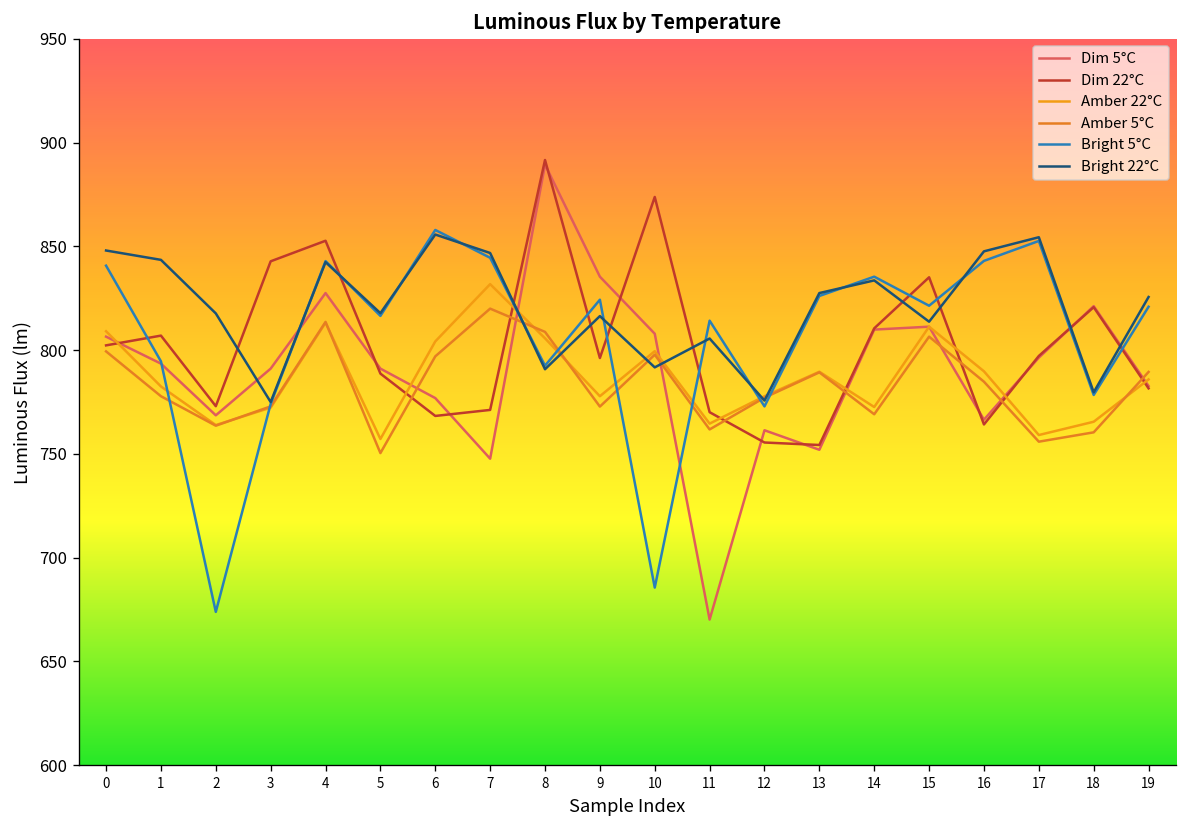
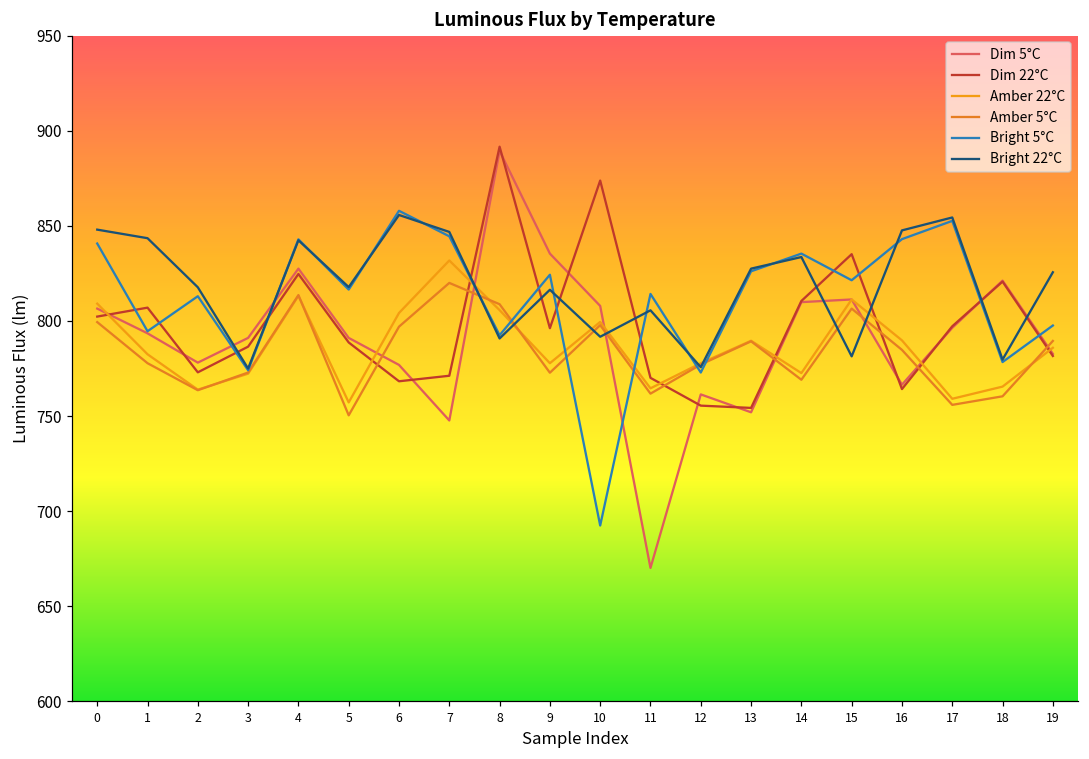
  {
    "Dim 5°C": {
      "0": 807,
-     "2": 769,
+     "2": 778,
      "3": 791,
      "4": 828,
      "5": 791,
      "6": 777,
      "7": 748,
      "8": 889,
      "9": 835,
      "10": 808,
      "11": 670,
      "12": 761,
      "13": 752,
      "16": 767
    },
    "Dim 22°C": {
      "0": 802,
      "1": 807,
      "2": 773,
-     "3": 843,
-     "4": 853,
+     "3": 787,
+     "4": 825,
      "5": 789,
      "6": 768,
      "7": 771,
      "8": 892,
      "9": 796,
      "10": 874,
      "11": 770,
      "12": 756,
      "13": 754,
      "15": 835,
      "16": 764
    },
    "Bright 5°C": {
      "0": 841,
-     "2": 674,
+     "2": 813,
      "6": 858,
      "7": 845,
      "8": 793,
      "9": 824,
-     "10": 686,
+     "10": 693,
      "11": 814,
      "12": 773,
      "14": 835,
      "15": 821,
      "16": 843,
      "17": 853,
-     "19": 821
+     "19": 798
    },
    "Bright 22°C": {
      "0": 848,
      "1": 844,
      "2": 818,
      "6": 856,
      "7": 847,
      "8": 791,
      "9": 816,
      "10": 792,
      "11": 806,
      "14": 834,
-     "15": 814,
+     "15": 781,
      "16": 848,
      "17": 854,
      "19": 826
    }
  }
